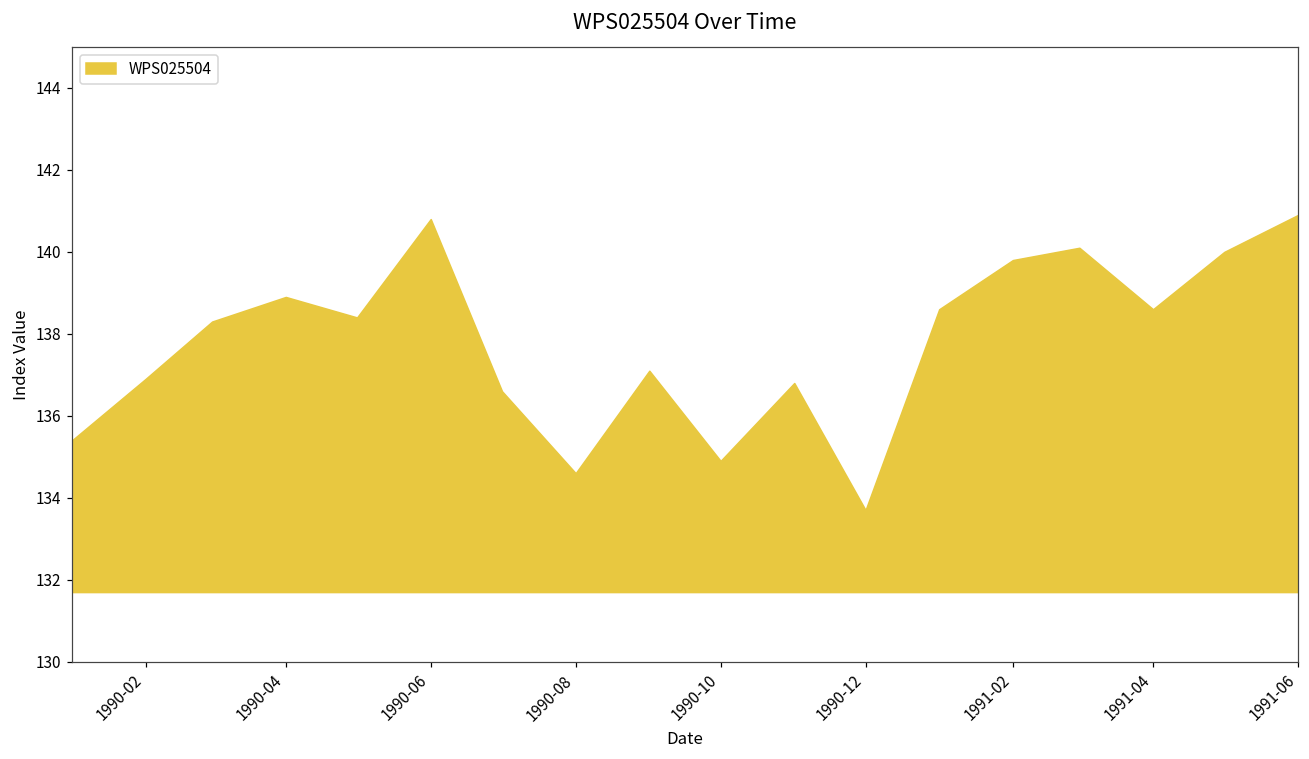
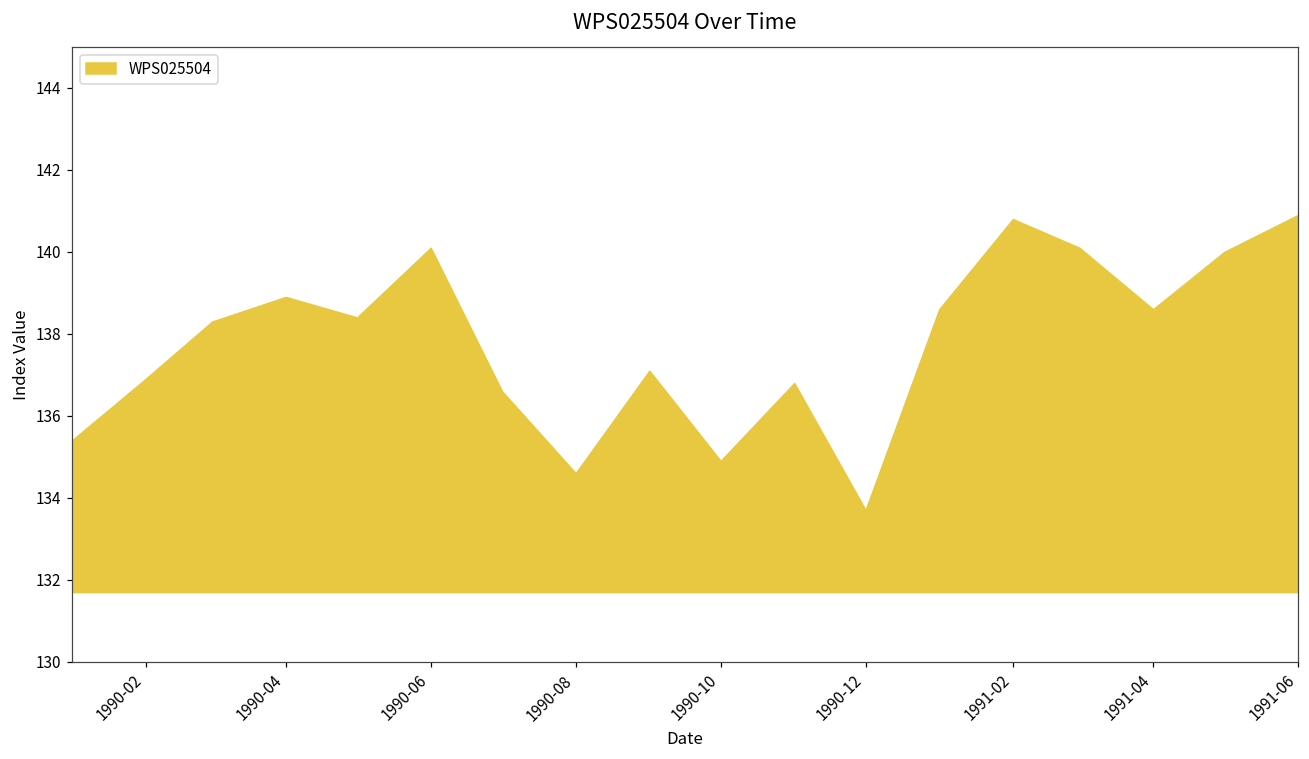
  {
    "1990-02": 136.9,
    "1990-04": 138.9,
-   "1990-06": 140.8,
+   "1990-06": 140.1,
    "1990-08": 134.6,
    "1990-10": 134.9,
    "1990-12": 133.7,
-   "1991-02": 139.8,
+   "1991-02": 140.8,
    "1991-04": 138.6,
    "1991-06": 140.9
  }
